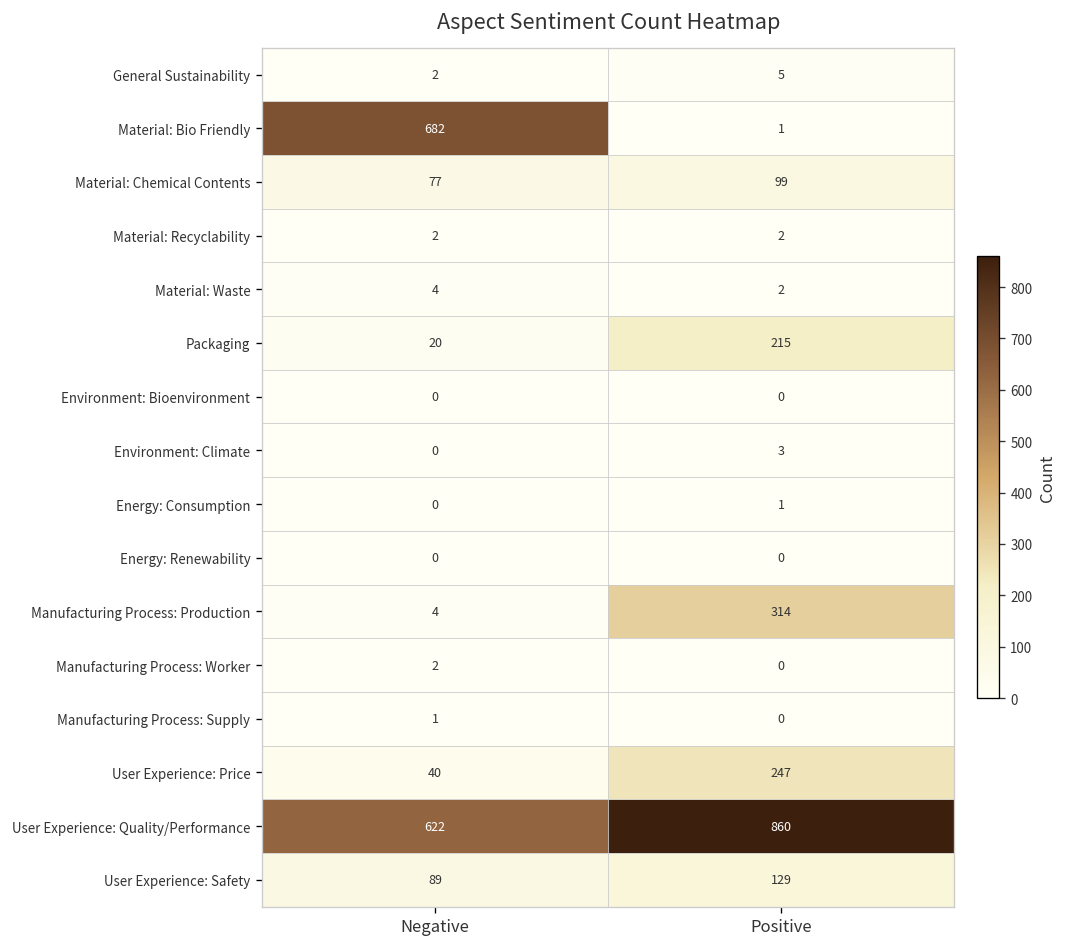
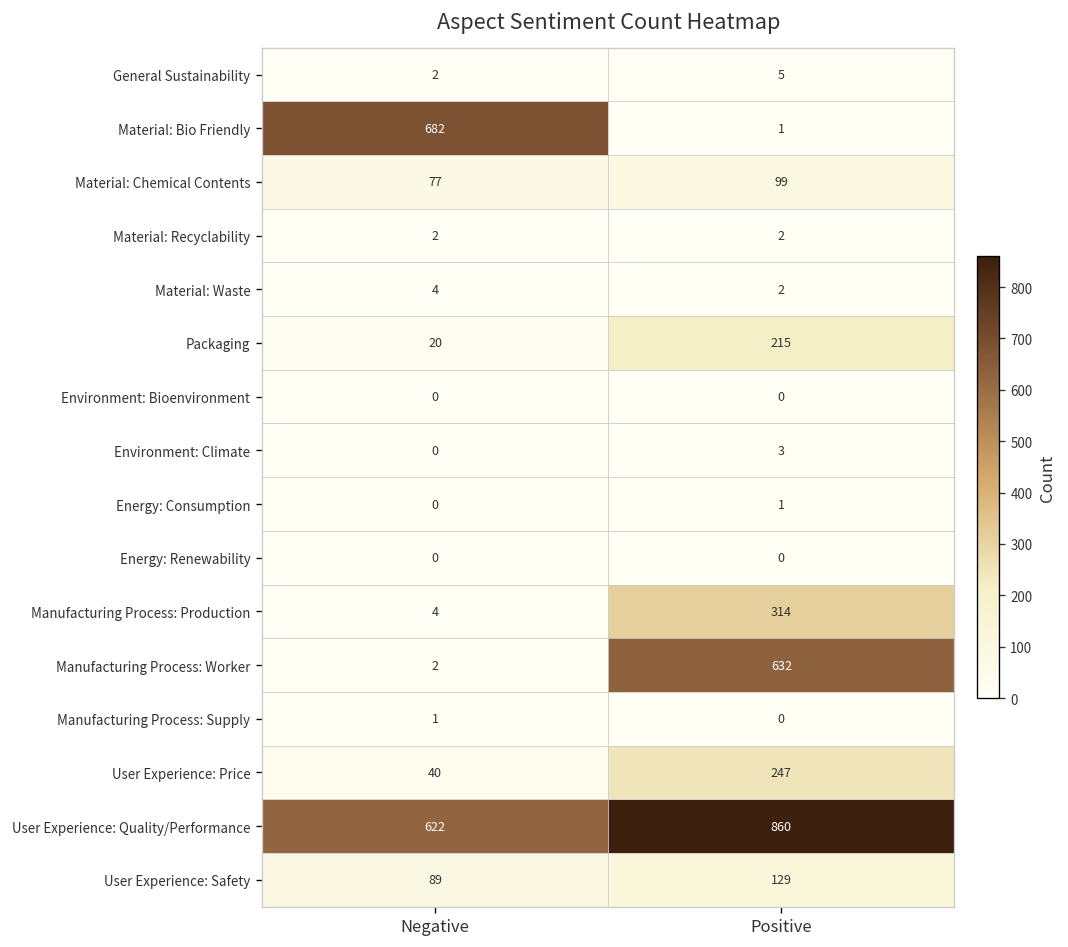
  {
    "General Sustainability": {
      "Negative": 2,
      "Positive": 5
    },
    "Material: Bio Friendly": {
      "Negative": 682,
      "Positive": 1
    },
    "Material: Chemical Contents": {
      "Negative": 77,
      "Positive": 99
    },
    "Material: Recyclability": {
      "Negative": 2,
      "Positive": 2
    },
    "Material: Waste": {
      "Negative": 4,
      "Positive": 2
    },
    "Packaging": {
      "Negative": 20,
      "Positive": 215
    },
    "Environment: Bioenvironment": {
      "Negative": 0,
      "Positive": 0
    },
    "Environment: Climate": {
      "Negative": 0,
      "Positive": 3
    },
    "Energy: Consumption": {
      "Negative": 0,
      "Positive": 1
    },
    "Energy: Renewability": {
      "Negative": 0,
      "Positive": 0
    },
    "Manufacturing Process: Production": {
      "Negative": 4,
      "Positive": 314
    },
    "Manufacturing Process: Worker": {
      "Negative": 2,
-     "Positive": 0
+     "Positive": 632
    },
    "Manufacturing Process: Supply": {
      "Negative": 1,
      "Positive": 0
    },
    "User Experience: Price": {
      "Negative": 40,
      "Positive": 247
    },
    "User Experience: Quality/Performance": {
      "Negative": 622,
      "Positive": 860
    },
    "User Experience: Safety": {
      "Negative": 89,
      "Positive": 129
    }
  }
